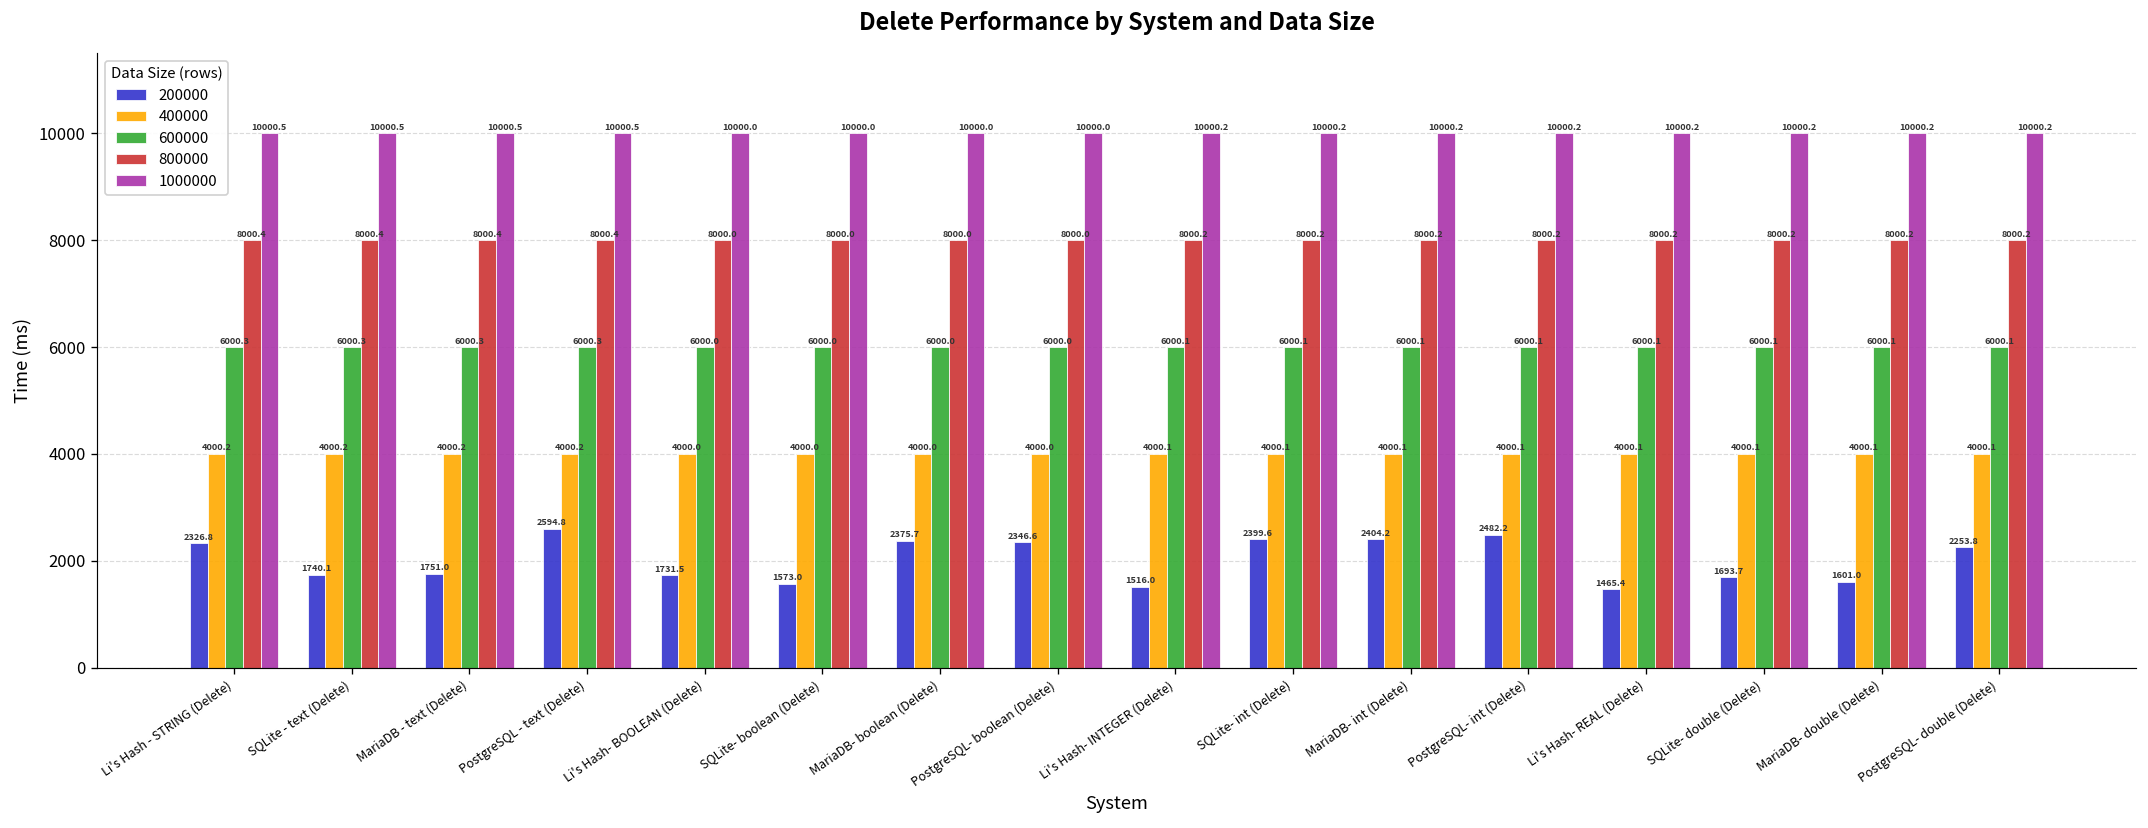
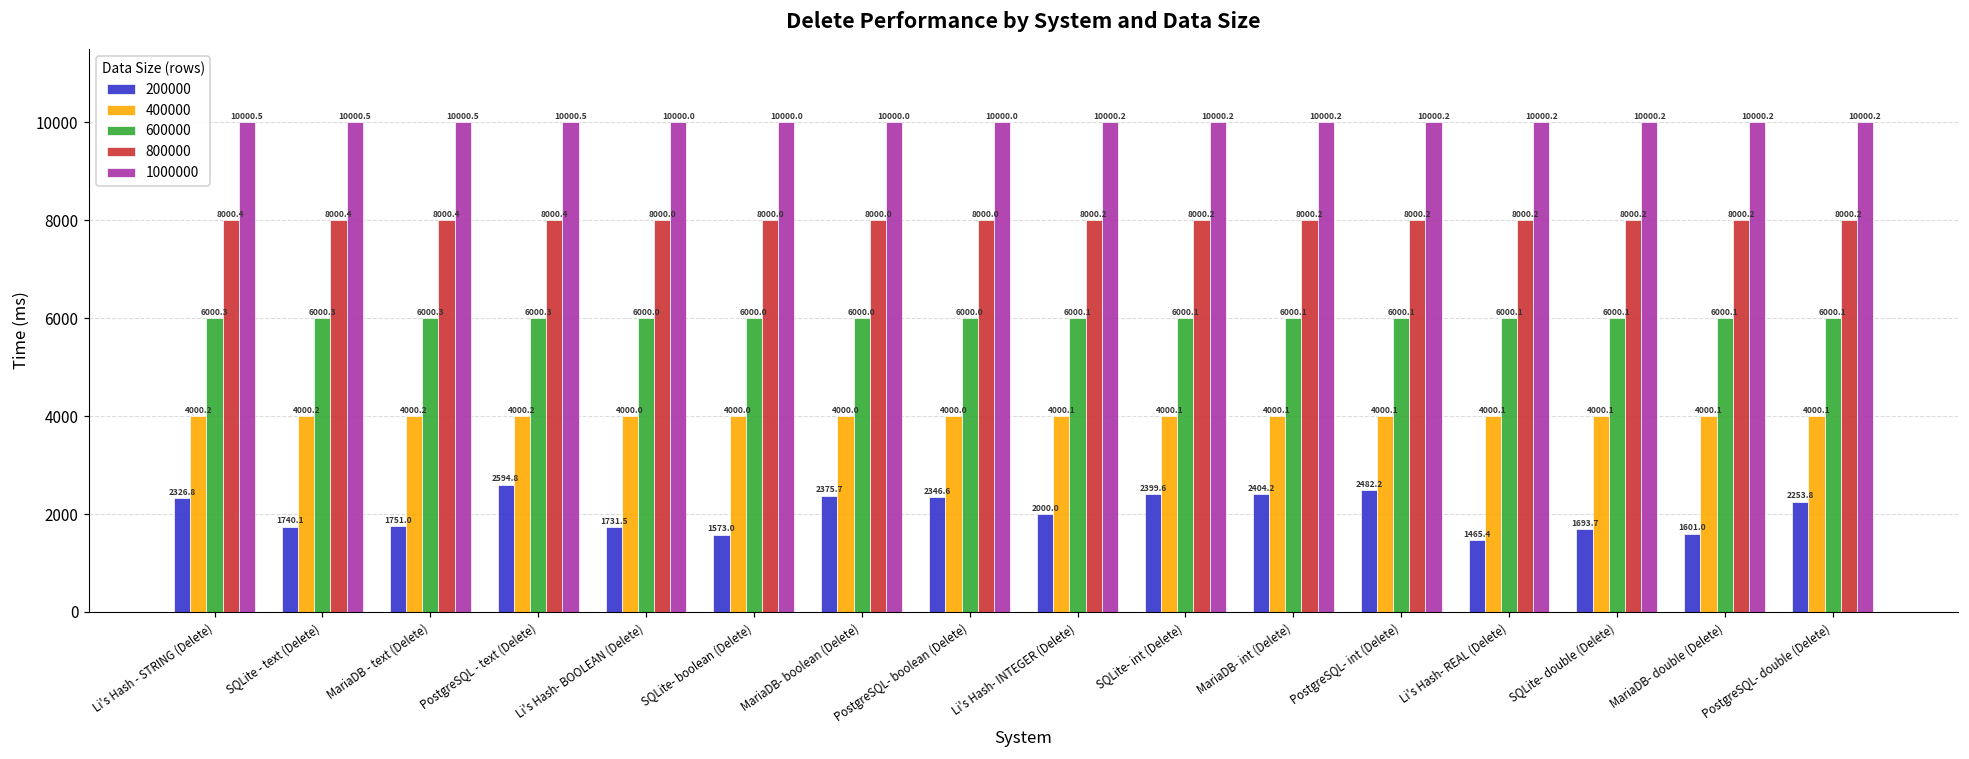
  {
    "200000": {
      "Li's Hash - STRING (Delete)": 2326.8,
      "SQLite - text (Delete)": 1740.1,
      "MariaDB - text (Delete)": 1751.0,
      "PostgreSQL - text (Delete)": 2594.8,
      "Li's Hash- BOOLEAN (Delete)": 1731.5,
      "SQLite- boolean (Delete)": 1573.0,
      "MariaDB- boolean (Delete)": 2375.7,
      "PostgreSQL- boolean (Delete)": 2346.6,
-     "Li's Hash- INTEGER (Delete)": 1516.0,
+     "Li's Hash- INTEGER (Delete)": 2000.0,
      "SQLite- int (Delete)": 2399.6,
      "MariaDB- int (Delete)": 2404.2,
      "PostgreSQL- int (Delete)": 2482.2,
      "Li's Hash- REAL (Delete)": 1465.4,
      "SQLite- double (Delete)": 1693.7,
      "MariaDB- double (Delete)": 1601.0,
      "PostgreSQL- double (Delete)": 2253.8
    },
    "400000": {
      "Li's Hash - STRING (Delete)": 4000.2,
      "SQLite - text (Delete)": 4000.2,
      "MariaDB - text (Delete)": 4000.2,
      "PostgreSQL - text (Delete)": 4000.2,
      "Li's Hash- BOOLEAN (Delete)": 4000.0,
      "SQLite- boolean (Delete)": 4000.0,
      "MariaDB- boolean (Delete)": 4000.0,
      "PostgreSQL- boolean (Delete)": 4000.0,
      "Li's Hash- INTEGER (Delete)": 4000.1,
      "SQLite- int (Delete)": 4000.1,
      "MariaDB- int (Delete)": 4000.1,
      "PostgreSQL- int (Delete)": 4000.1,
      "Li's Hash- REAL (Delete)": 4000.1,
      "SQLite- double (Delete)": 4000.1,
      "MariaDB- double (Delete)": 4000.1,
      "PostgreSQL- double (Delete)": 4000.1
    },
    "600000": {
      "Li's Hash - STRING (Delete)": 6000.3,
      "SQLite - text (Delete)": 6000.3,
      "MariaDB - text (Delete)": 6000.3,
      "PostgreSQL - text (Delete)": 6000.3,
      "Li's Hash- BOOLEAN (Delete)": 6000.0,
      "SQLite- boolean (Delete)": 6000.0,
      "MariaDB- boolean (Delete)": 6000.0,
      "PostgreSQL- boolean (Delete)": 6000.0,
      "Li's Hash- INTEGER (Delete)": 6000.1,
      "SQLite- int (Delete)": 6000.1,
      "MariaDB- int (Delete)": 6000.1,
      "PostgreSQL- int (Delete)": 6000.1,
      "Li's Hash- REAL (Delete)": 6000.1,
      "SQLite- double (Delete)": 6000.1,
      "MariaDB- double (Delete)": 6000.1,
      "PostgreSQL- double (Delete)": 6000.1
    },
    "800000": {
      "Li's Hash - STRING (Delete)": 8000.4,
      "SQLite - text (Delete)": 8000.4,
      "MariaDB - text (Delete)": 8000.4,
      "PostgreSQL - text (Delete)": 8000.4,
      "Li's Hash- BOOLEAN (Delete)": 8000.0,
      "SQLite- boolean (Delete)": 8000.0,
      "MariaDB- boolean (Delete)": 8000.0,
      "PostgreSQL- boolean (Delete)": 8000.0,
      "Li's Hash- INTEGER (Delete)": 8000.2,
      "SQLite- int (Delete)": 8000.2,
      "MariaDB- int (Delete)": 8000.2,
      "PostgreSQL- int (Delete)": 8000.2,
      "Li's Hash- REAL (Delete)": 8000.2,
      "SQLite- double (Delete)": 8000.2,
      "MariaDB- double (Delete)": 8000.2,
      "PostgreSQL- double (Delete)": 8000.2
    },
    "1000000": {
      "Li's Hash - STRING (Delete)": 10000.5,
      "SQLite - text (Delete)": 10000.5,
      "MariaDB - text (Delete)": 10000.5,
      "PostgreSQL - text (Delete)": 10000.5,
      "Li's Hash- BOOLEAN (Delete)": 10000.0,
      "SQLite- boolean (Delete)": 10000.0,
      "MariaDB- boolean (Delete)": 10000.0,
      "PostgreSQL- boolean (Delete)": 10000.0,
      "Li's Hash- INTEGER (Delete)": 10000.2,
      "SQLite- int (Delete)": 10000.2,
      "MariaDB- int (Delete)": 10000.2,
      "PostgreSQL- int (Delete)": 10000.2,
      "Li's Hash- REAL (Delete)": 10000.2,
      "SQLite- double (Delete)": 10000.2,
      "MariaDB- double (Delete)": 10000.2,
      "PostgreSQL- double (Delete)": 10000.2
    }
  }
